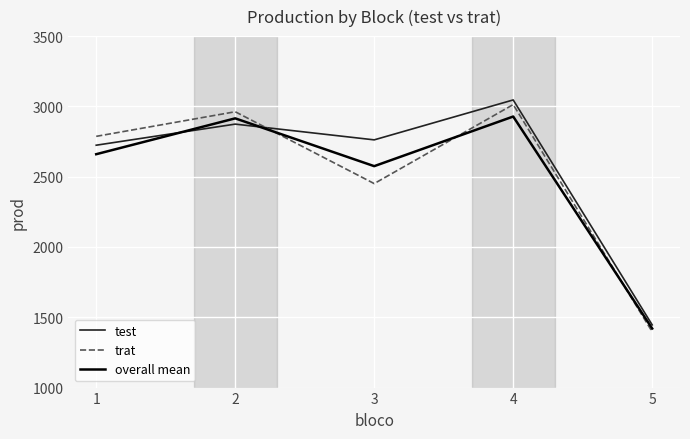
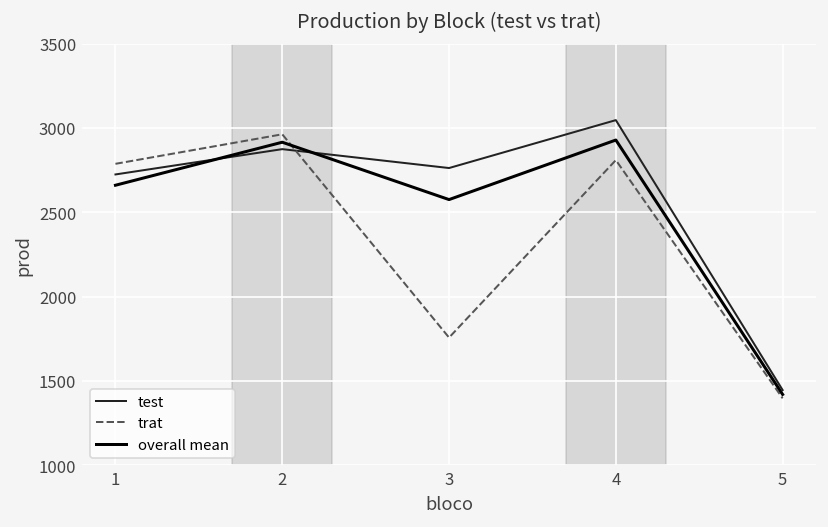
  {
    "trat": {
      "1": 2790,
      "2": 2960,
-     "3": 2450,
-     "4": 3010,
+     "3": 1760,
+     "4": 2810,
      "5": 1400
    }
  }
